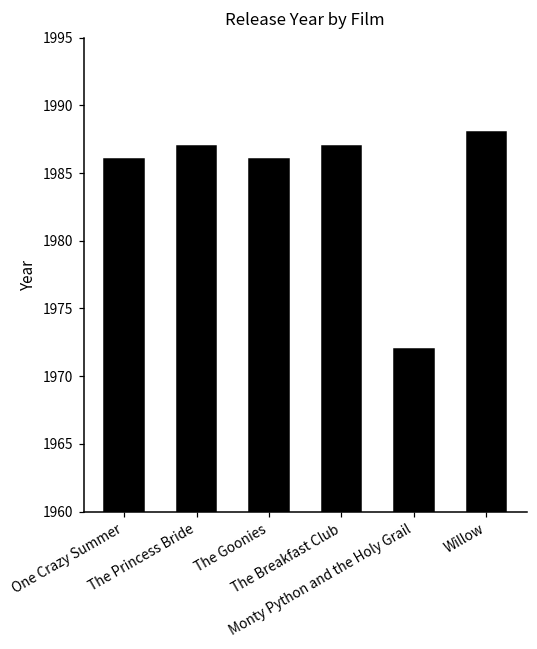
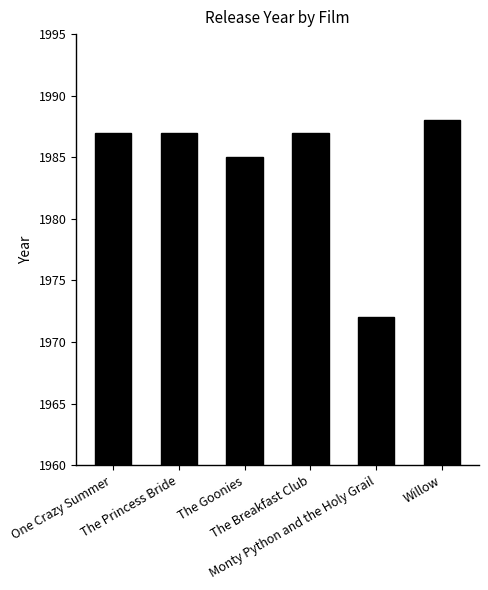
  {
-   "One Crazy Summer": 1986,
+   "One Crazy Summer": 1987,
    "The Princess Bride": 1987,
-   "The Goonies": 1986,
+   "The Goonies": 1985,
    "The Breakfast Club": 1987,
    "Monty Python and the Holy Grail": 1972,
    "Willow": 1988
  }
